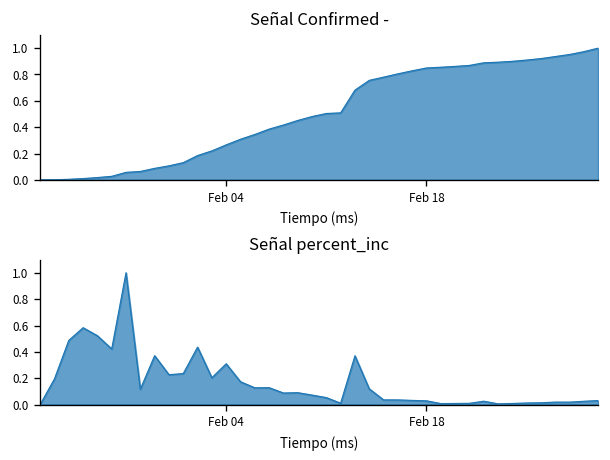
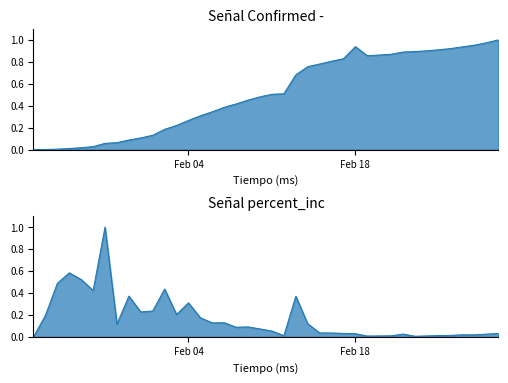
  {
    "Señal Confirmed -": {
      "Feb 04": 0.27,
-     "Feb 18": 0.85
+     "Feb 18": 0.94
    },
    "Señal percent_inc": {
      "Feb 04": 0.31,
      "Feb 18": 0.03
    }
  }
